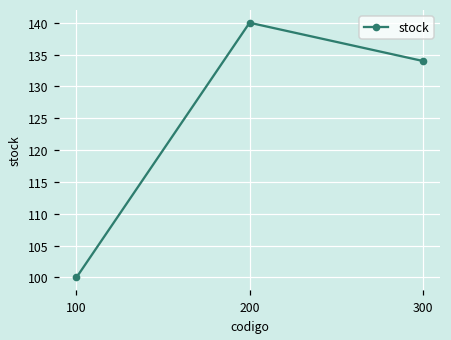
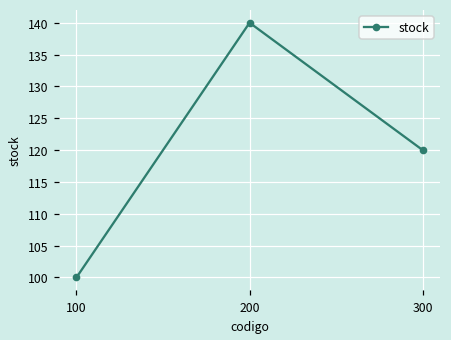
  {
    "100": 100,
    "200": 140,
-   "300": 134
+   "300": 120
  }
